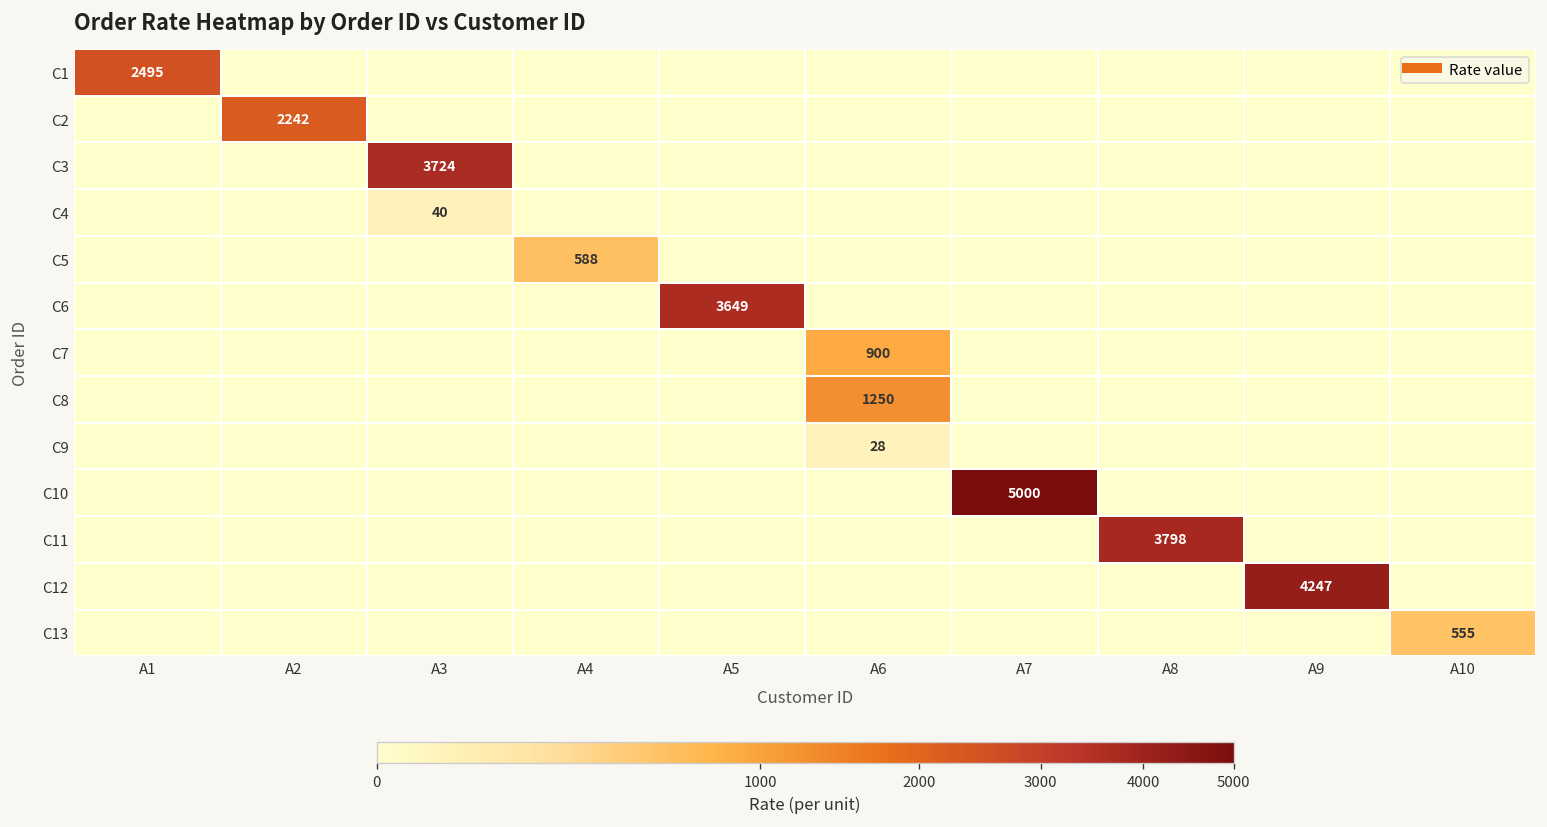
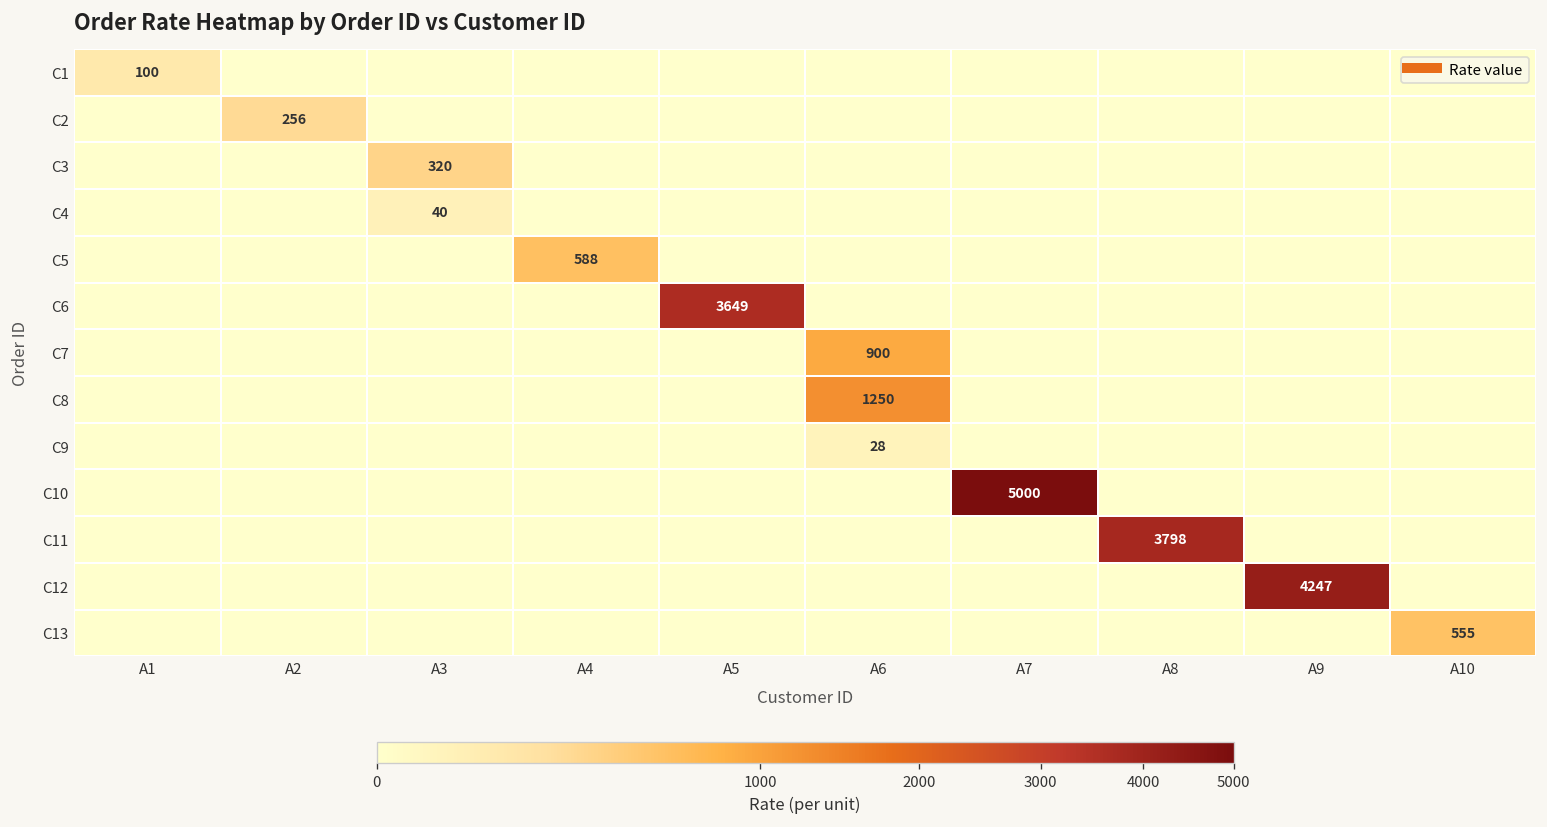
  {
    "C1": {
-     "A1": 2495
+     "A1": 100
    },
    "C2": {
-     "A2": 2242
+     "A2": 256
    },
    "C3": {
-     "A3": 3724
+     "A3": 320
    },
    "C4": {
      "A3": 40
    },
    "C5": {
      "A4": 588
    },
    "C6": {
      "A5": 3649
    },
    "C7": {
      "A6": 900
    },
    "C8": {
      "A6": 1250
    },
    "C9": {
      "A6": 28
    },
    "C10": {
      "A7": 5000
    },
    "C11": {
      "A8": 3798
    },
    "C12": {
      "A9": 4247
    },
    "C13": {
      "A10": 555
    }
  }
